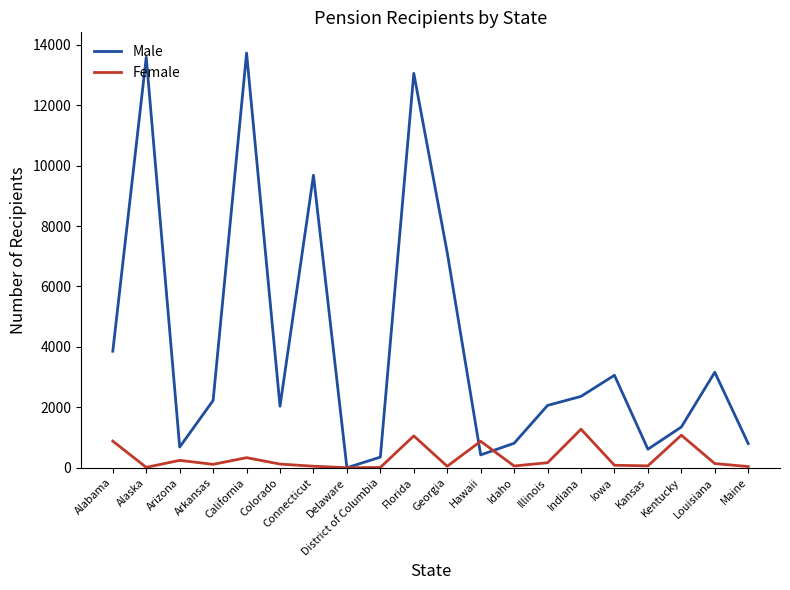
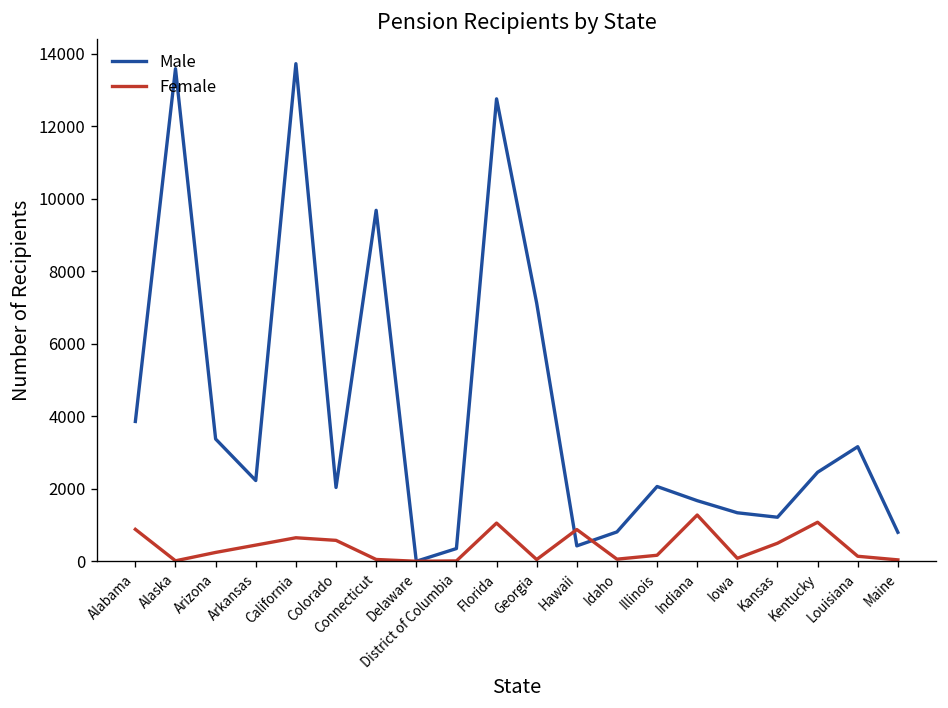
  {
    "Male": {
      "Alabama": 3900,
      "Alaska": 13600,
-     "Arizona": 700,
+     "Arizona": 3400,
      "Arkansas": 2200,
      "California": 13700,
      "Colorado": 2000,
      "Connecticut": 9700,
      "District of Columbia": 400,
-     "Florida": 13100,
+     "Florida": 12800,
      "Georgia": 7100,
      "Hawaii": 400,
      "Idaho": 800,
      "Illinois": 2100,
-     "Indiana": 2400,
-     "Iowa": 3100,
-     "Kansas": 600,
-     "Kentucky": 1300,
+     "Indiana": 1700,
+     "Iowa": 1300,
+     "Kansas": 1200,
+     "Kentucky": 2500,
      "Louisiana": 3200,
      "Maine": 800
    },
    "Female": {
      "Alabama": 900,
      "Alaska": 0,
      "Arizona": 200,
-     "Arkansas": 100,
-     "California": 300,
-     "Colorado": 100,
+     "Arkansas": 400,
+     "California": 600,
+     "Colorado": 600,
      "Connecticut": 100,
      "District of Columbia": 0,
      "Florida": 1100,
      "Georgia": 0,
      "Hawaii": 900,
      "Idaho": 100,
      "Illinois": 200,
      "Indiana": 1300,
      "Iowa": 100,
-     "Kansas": 100,
+     "Kansas": 500,
      "Kentucky": 1100,
      "Louisiana": 100,
      "Maine": 0
    }
  }
